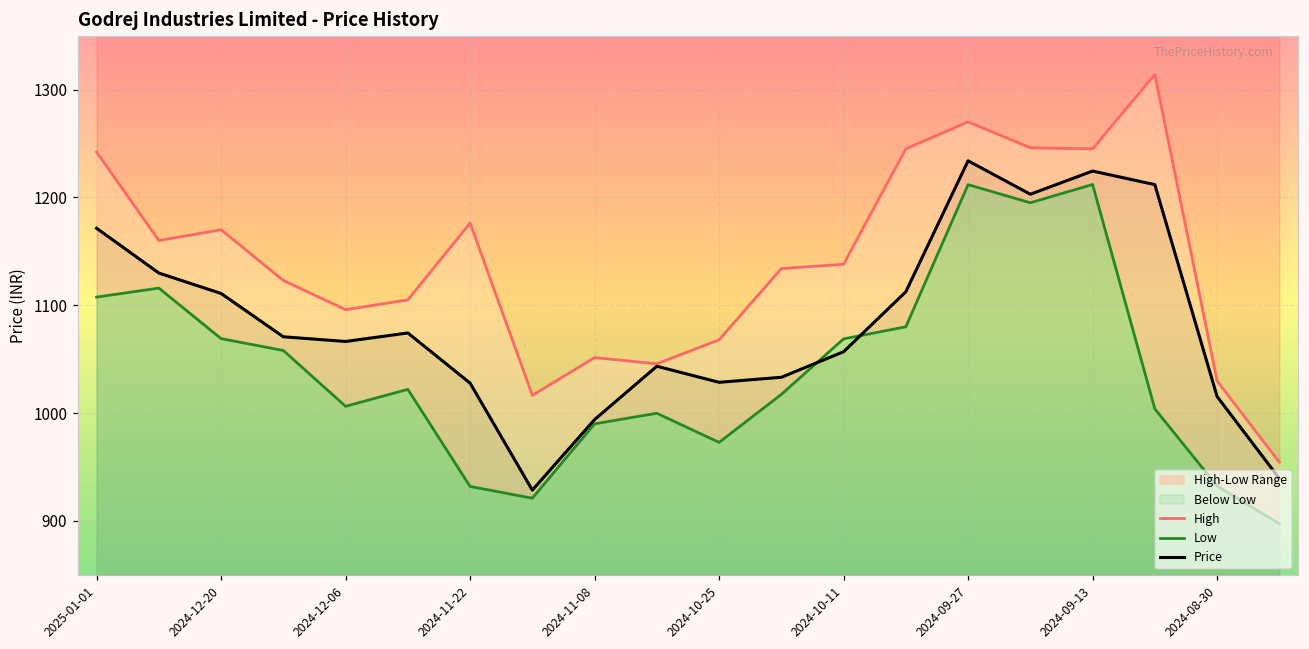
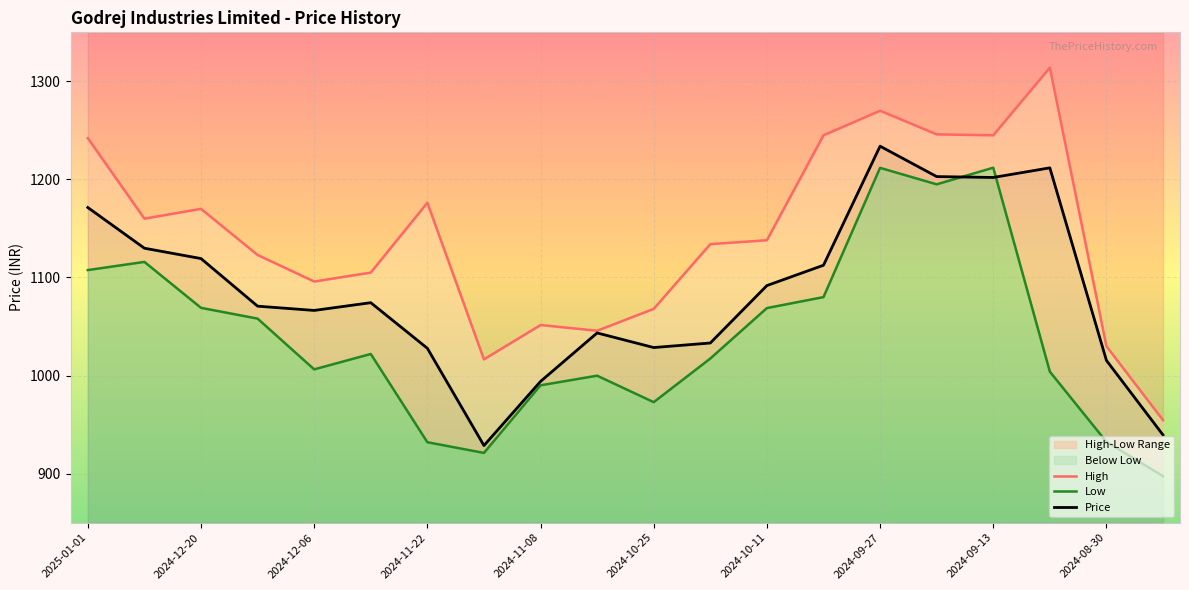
  {
    "High-Low Range": {
      "2025-01-01": 1240,
      "2024-12-20": 1170,
      "2024-12-06": 1100,
      "2024-11-22": 1180,
      "2024-11-08": 1050,
      "2024-10-25": 1070,
      "2024-10-11": 1140,
      "2024-09-27": 1270,
      "2024-09-13": 1250,
      "2024-08-30": 1030
    },
    "Below Low": {
      "2025-01-01": 1110,
      "2024-12-20": 1070,
      "2024-12-06": 1010,
      "2024-11-22": 930,
      "2024-11-08": 990,
      "2024-10-25": 970,
      "2024-10-11": 1070,
      "2024-09-27": 1210,
      "2024-09-13": 1210
    },
    "Price": {
      "2025-01-01": 1170,
-     "2024-12-20": 1110,
+     "2024-12-20": 1120,
      "2024-12-06": 1070,
      "2024-11-22": 1030,
      "2024-11-08": 990,
      "2024-10-25": 1030,
-     "2024-10-11": 1060,
+     "2024-10-11": 1090,
      "2024-09-27": 1230,
-     "2024-09-13": 1220,
+     "2024-09-13": 1200,
      "2024-08-30": 1020
    }
  }
